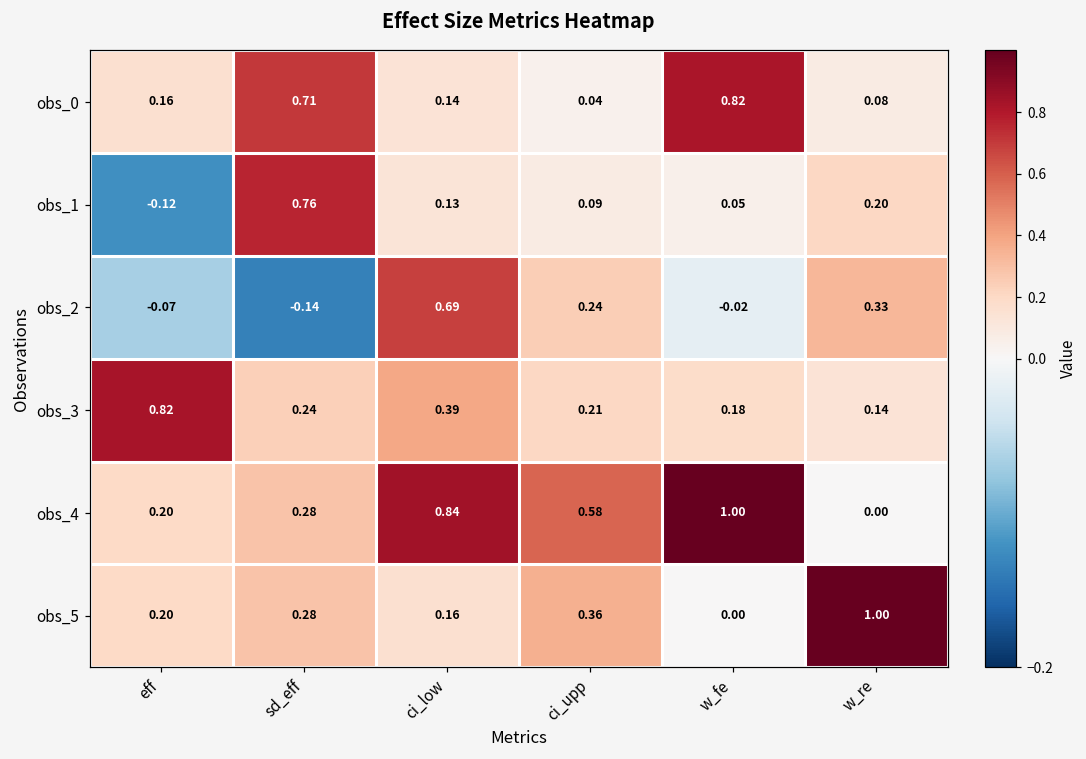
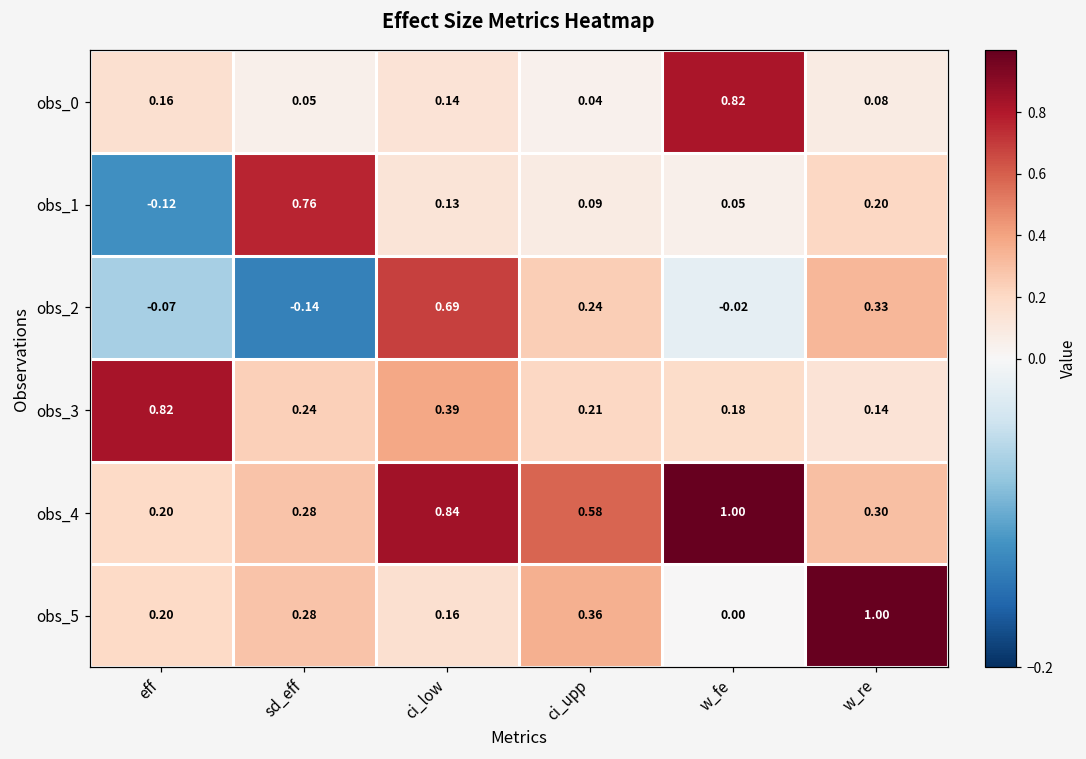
  {
    "obs_0": {
      "eff": 0.16,
-     "sd_eff": 0.71,
+     "sd_eff": 0.05,
      "ci_low": 0.14,
      "ci_upp": 0.04,
      "w_fe": 0.82,
      "w_re": 0.08
    },
    "obs_1": {
      "eff": -0.12,
      "sd_eff": 0.76,
      "ci_low": 0.13,
      "ci_upp": 0.09,
      "w_fe": 0.05,
      "w_re": 0.20
    },
    "obs_2": {
      "eff": -0.07,
      "sd_eff": -0.14,
      "ci_low": 0.69,
      "ci_upp": 0.24,
      "w_fe": -0.02,
      "w_re": 0.33
    },
    "obs_3": {
      "eff": 0.82,
      "sd_eff": 0.24,
      "ci_low": 0.39,
      "ci_upp": 0.21,
      "w_fe": 0.18,
      "w_re": 0.14
    },
    "obs_4": {
      "eff": 0.20,
      "sd_eff": 0.28,
      "ci_low": 0.84,
      "ci_upp": 0.58,
      "w_fe": 1.00,
-     "w_re": 0.00
+     "w_re": 0.30
    },
    "obs_5": {
      "eff": 0.20,
      "sd_eff": 0.28,
      "ci_low": 0.16,
      "ci_upp": 0.36,
      "w_fe": 0.00,
      "w_re": 1.00
    }
  }
